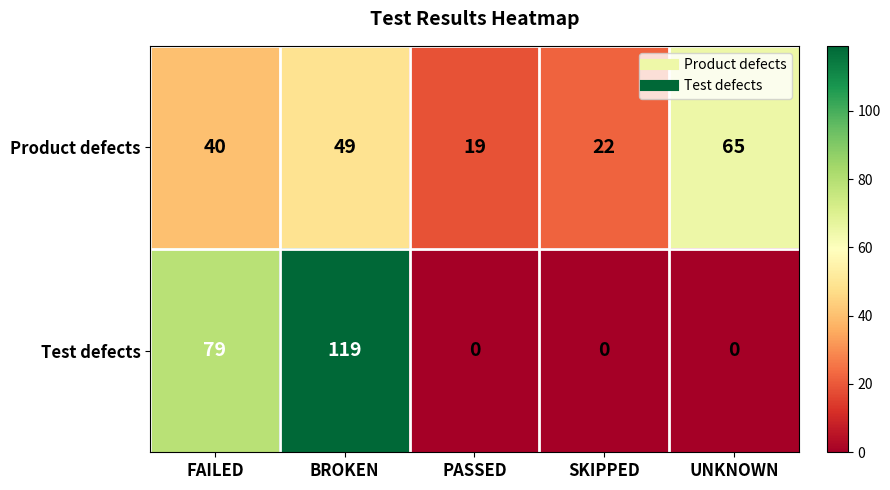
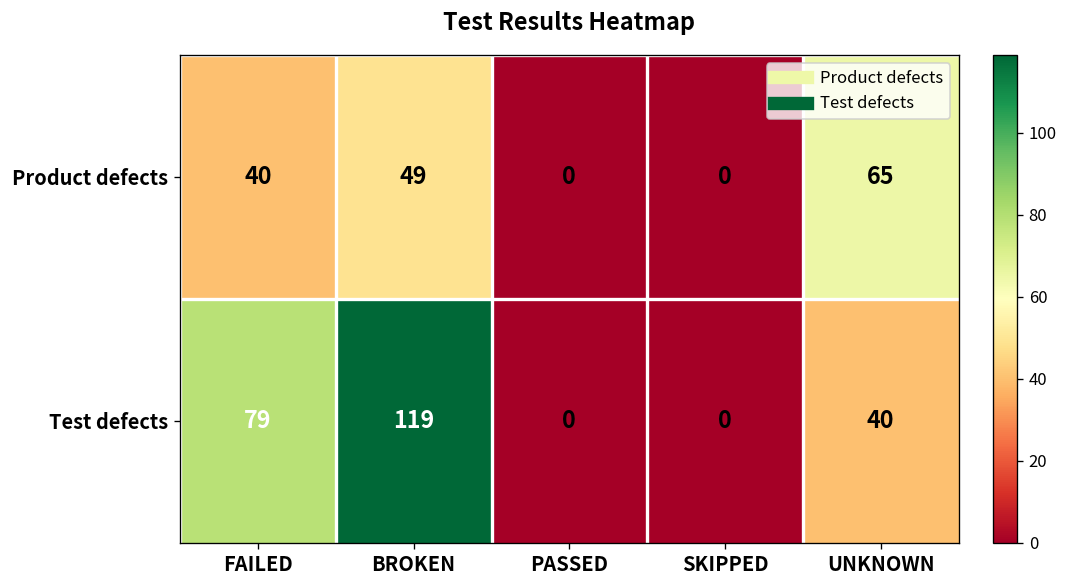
  {
    "Product defects": {
      "FAILED": 40,
      "BROKEN": 49,
-     "PASSED": 19,
-     "SKIPPED": 22,
+     "PASSED": 0,
+     "SKIPPED": 0,
      "UNKNOWN": 65
    },
    "Test defects": {
      "FAILED": 79,
      "BROKEN": 119,
      "PASSED": 0,
      "SKIPPED": 0,
-     "UNKNOWN": 0
+     "UNKNOWN": 40
    }
  }
